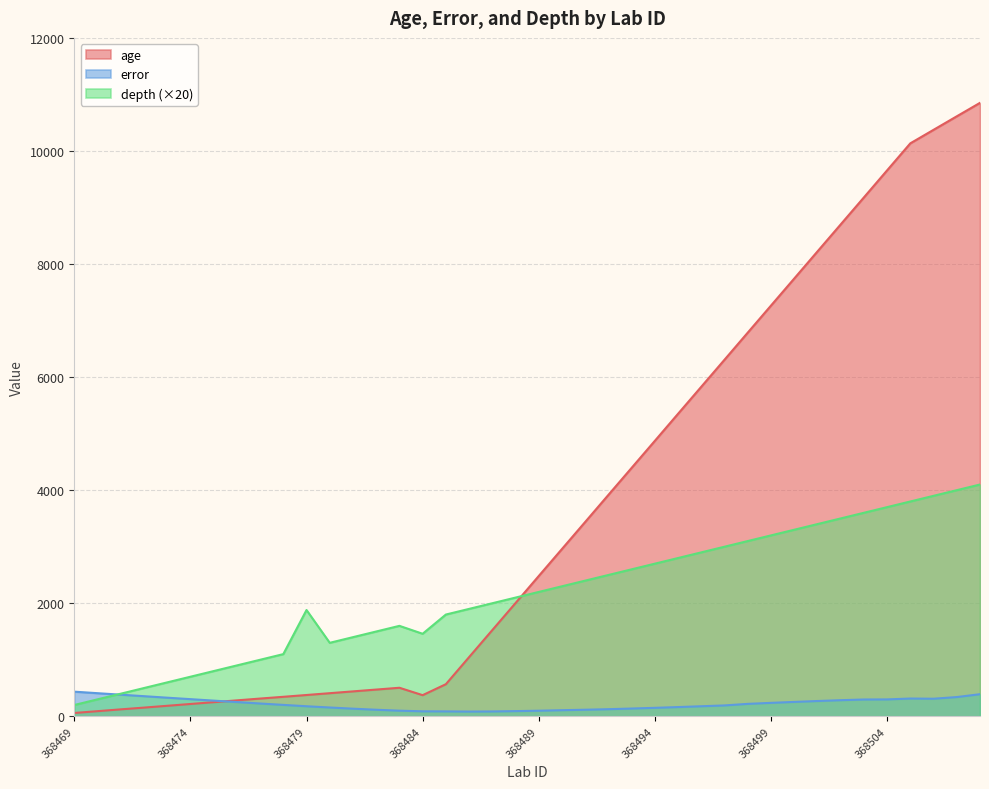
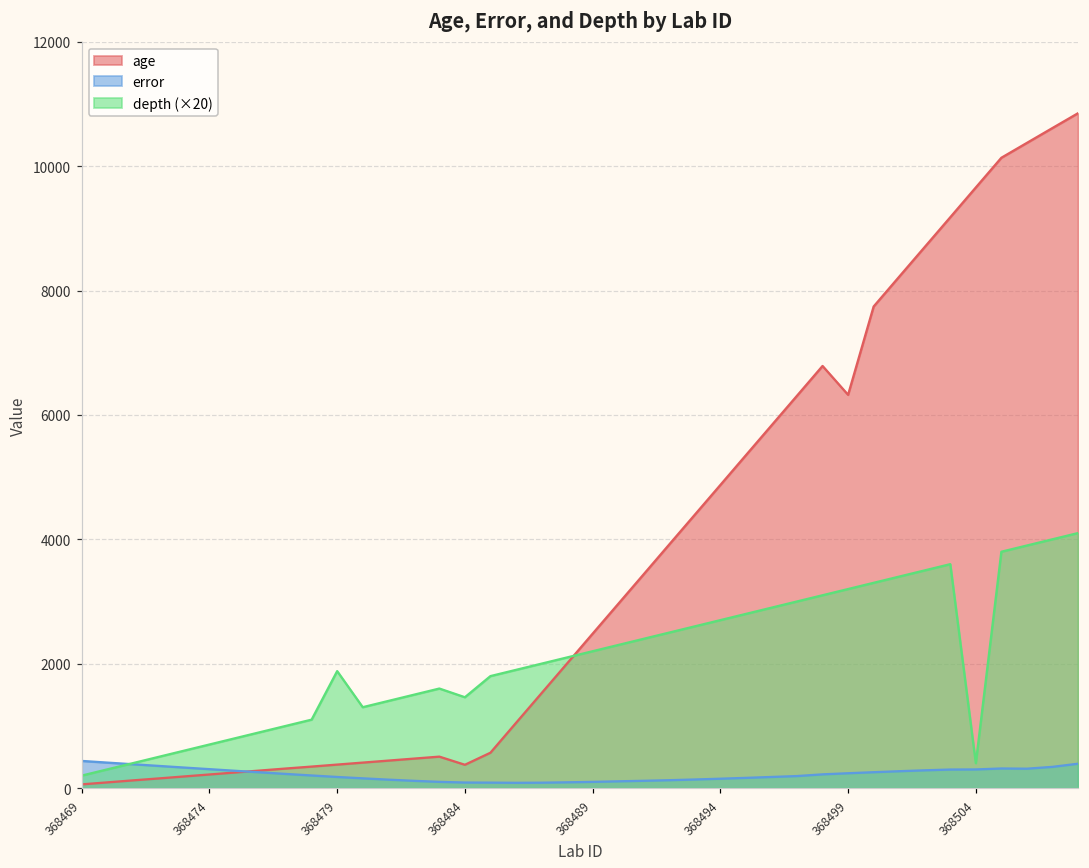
  {
    "age": {
      "368469": 100,
      "368474": 200,
      "368479": 400,
      "368484": 400,
      "368489": 2500,
      "368494": 4900,
-     "368499": 7300,
+     "368499": 6300,
      "368504": 9700
    },
    "error": {
      "368469": 400,
      "368474": 300,
      "368479": 200,
      "368484": 100,
      "368489": 100,
      "368494": 200,
      "368499": 200,
      "368504": 300
    },
    "depth (×20)": {
      "368469": 200,
      "368474": 700,
      "368479": 1900,
      "368484": 1500,
      "368489": 2200,
      "368494": 2700,
      "368499": 3200,
-     "368504": 3700
+     "368504": 400
    }
  }
